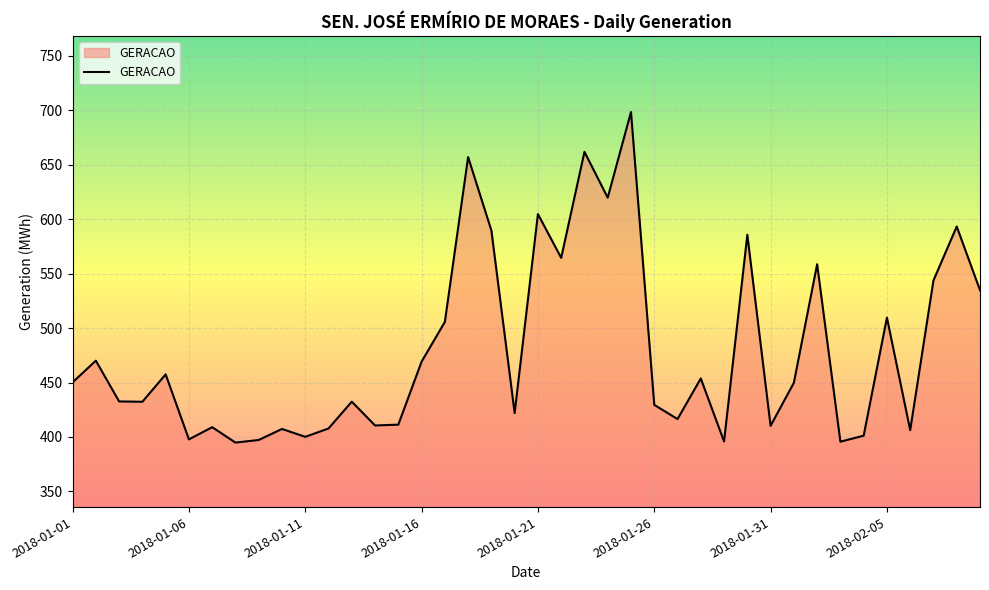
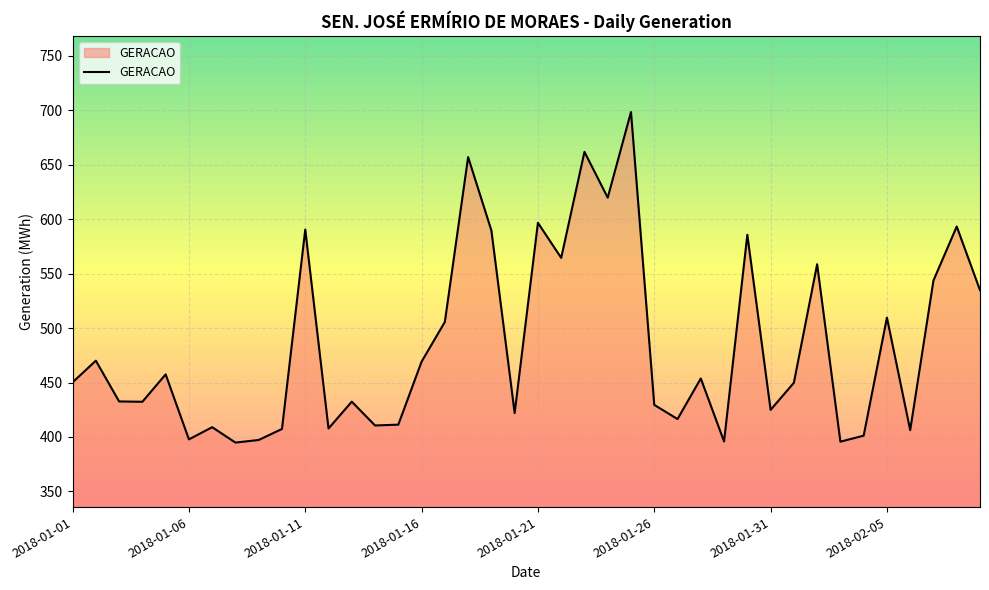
  {
    "2018-01-01": 450,
    "2018-01-06": 398,
-   "2018-01-11": 400,
+   "2018-01-11": 590,
    "2018-01-16": 469,
-   "2018-01-21": 605,
+   "2018-01-21": 597,
    "2018-01-26": 429,
-   "2018-01-31": 410,
+   "2018-01-31": 425,
    "2018-02-05": 510
  }
